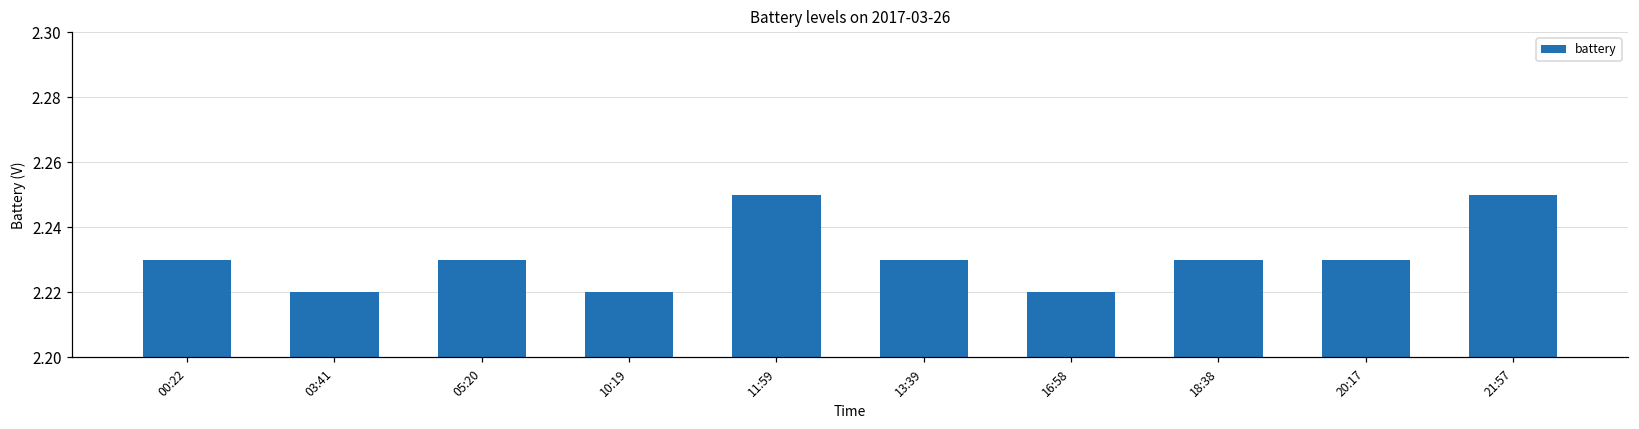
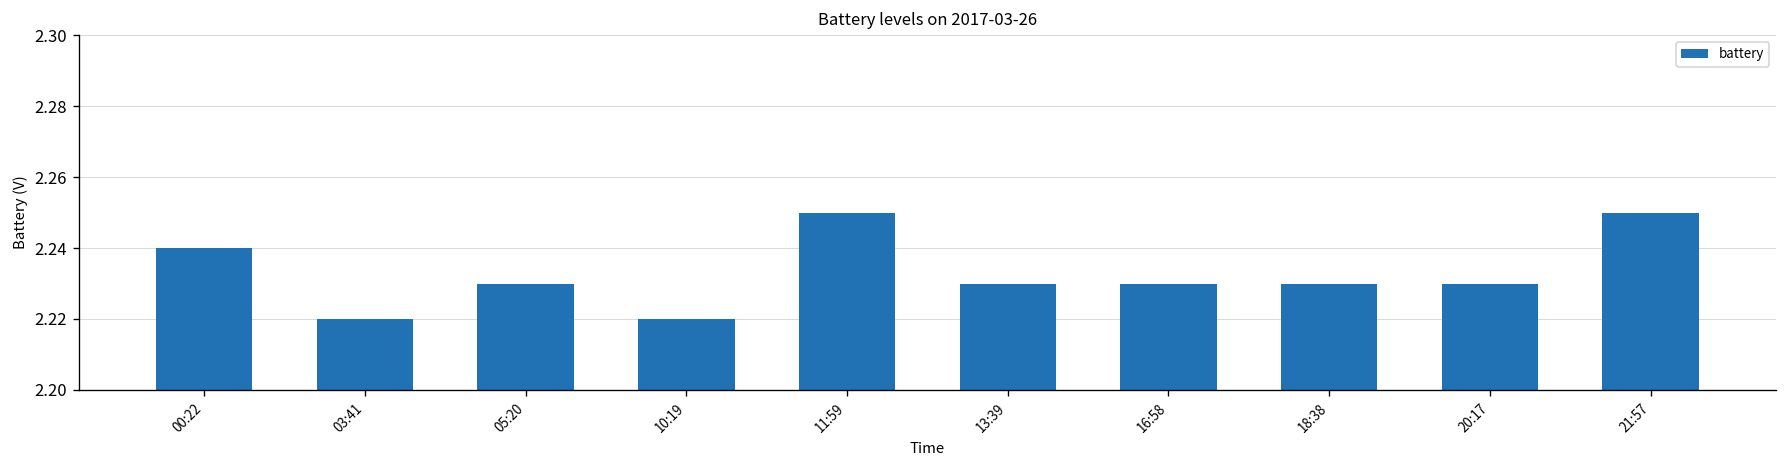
  {
-   "00:22": 2.23,
+   "00:22": 2.24,
    "03:41": 2.22,
    "05:20": 2.23,
    "10:19": 2.22,
    "11:59": 2.25,
    "13:39": 2.23,
-   "16:58": 2.22,
+   "16:58": 2.23,
    "18:38": 2.23,
    "20:17": 2.23,
    "21:57": 2.25
  }
